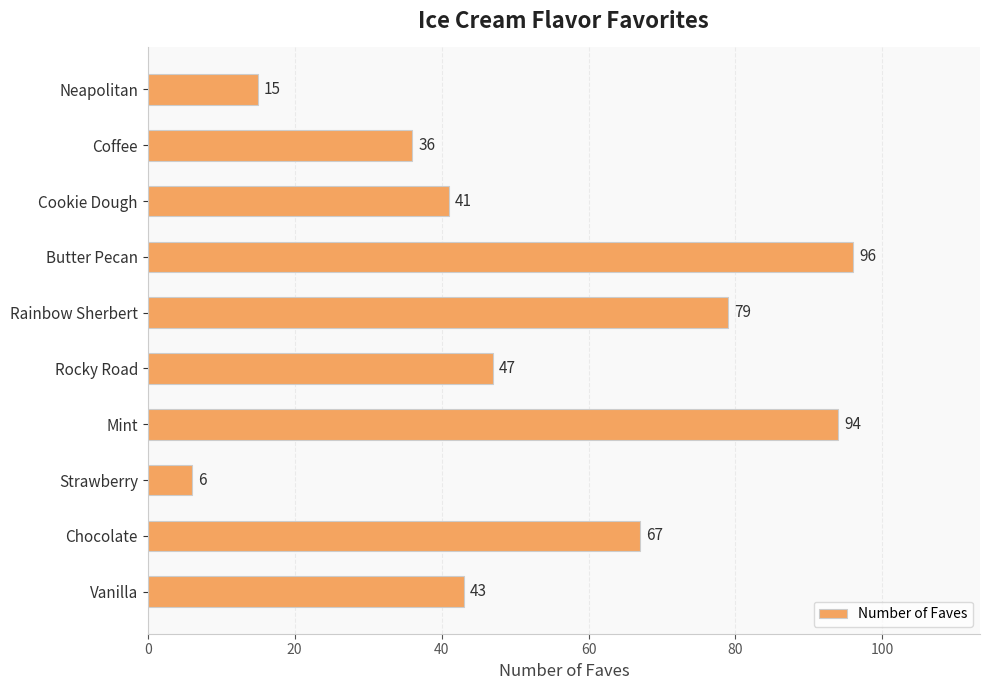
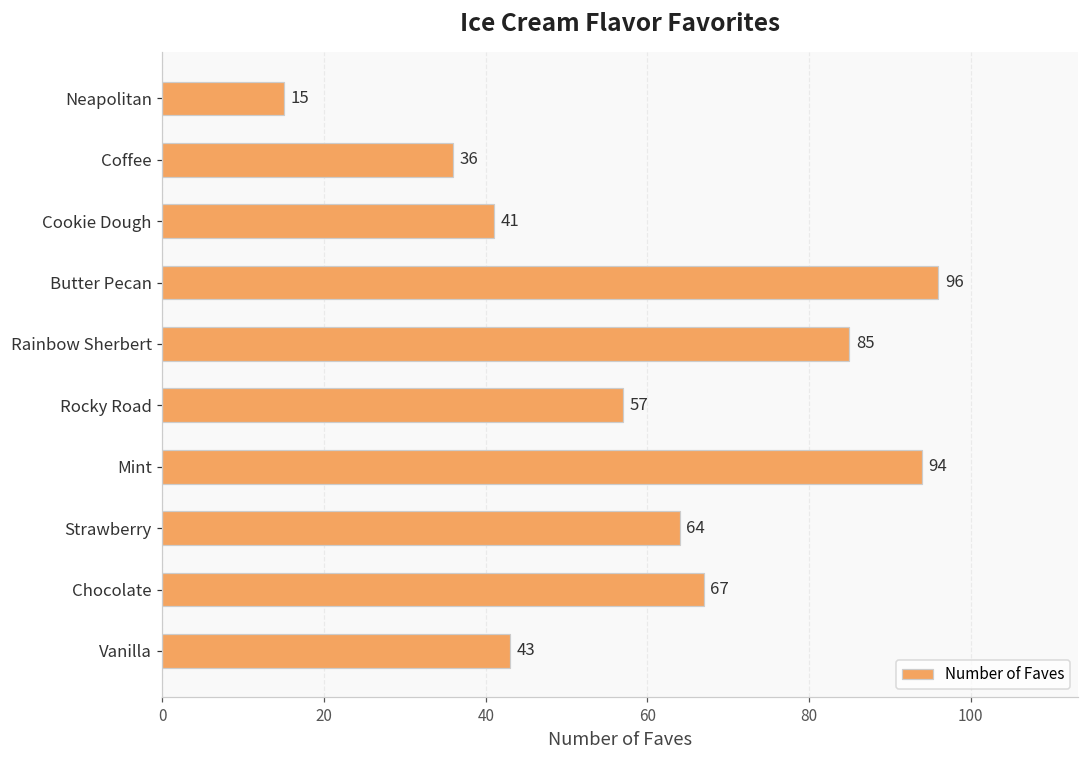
  {
    "Neapolitan": 15,
    "Coffee": 36,
    "Cookie Dough": 41,
    "Butter Pecan": 96,
-   "Rainbow Sherbert": 79,
-   "Rocky Road": 47,
+   "Rainbow Sherbert": 85,
+   "Rocky Road": 57,
    "Mint": 94,
-   "Strawberry": 6,
+   "Strawberry": 64,
    "Chocolate": 67,
    "Vanilla": 43
  }
